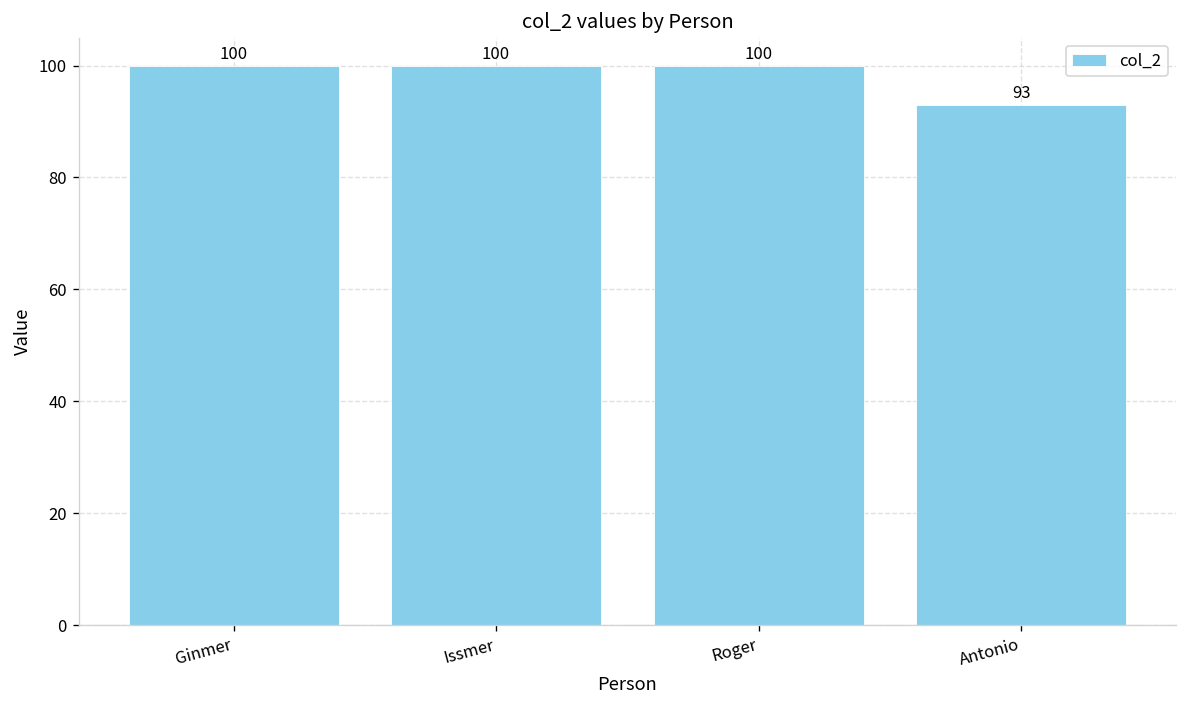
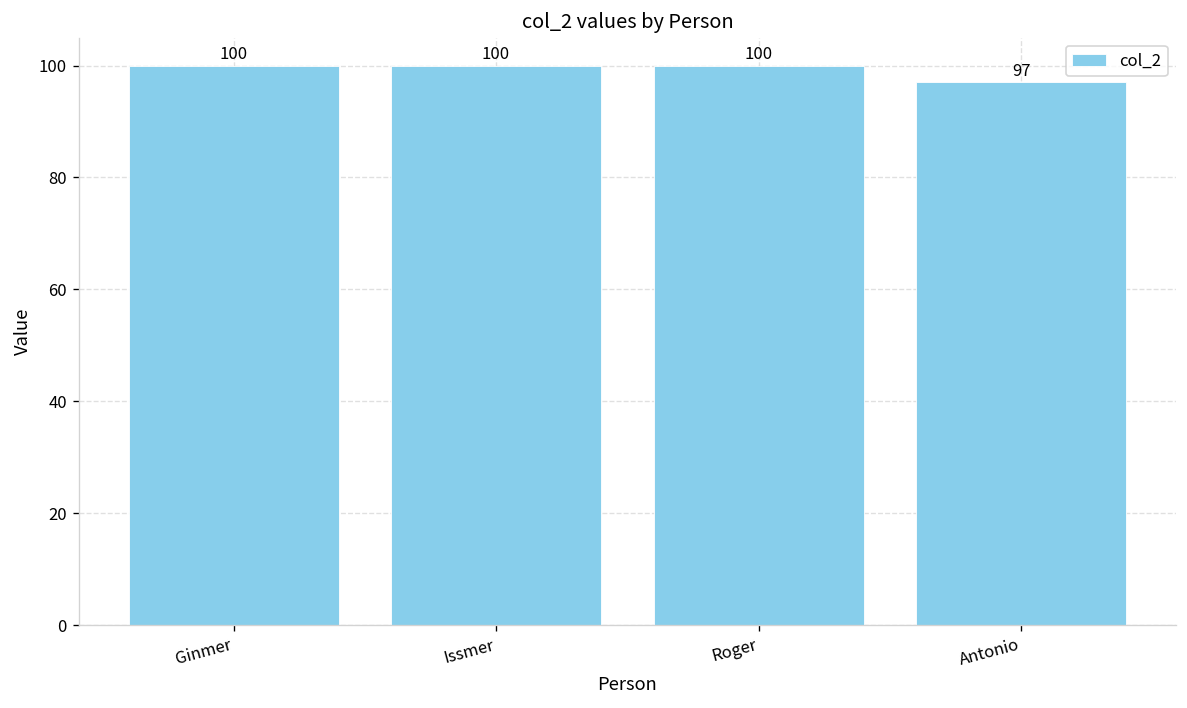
  {
    "Ginmer": 100,
    "Issmer": 100,
    "Roger": 100,
-   "Antonio": 93
+   "Antonio": 97
  }
